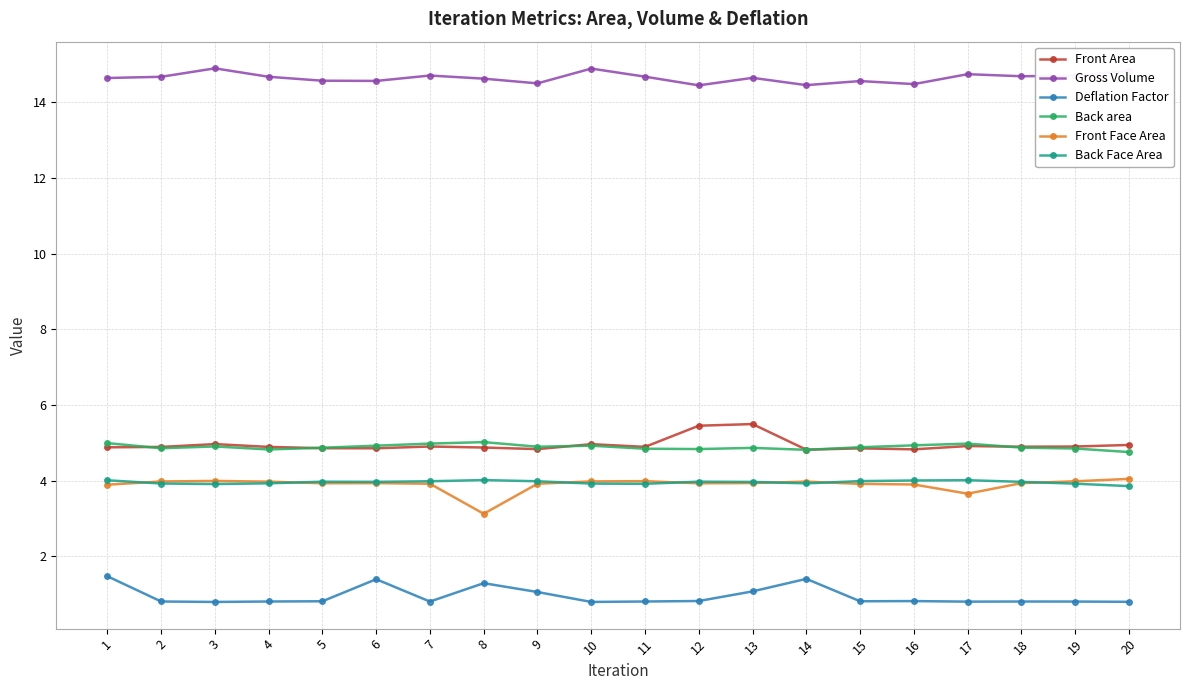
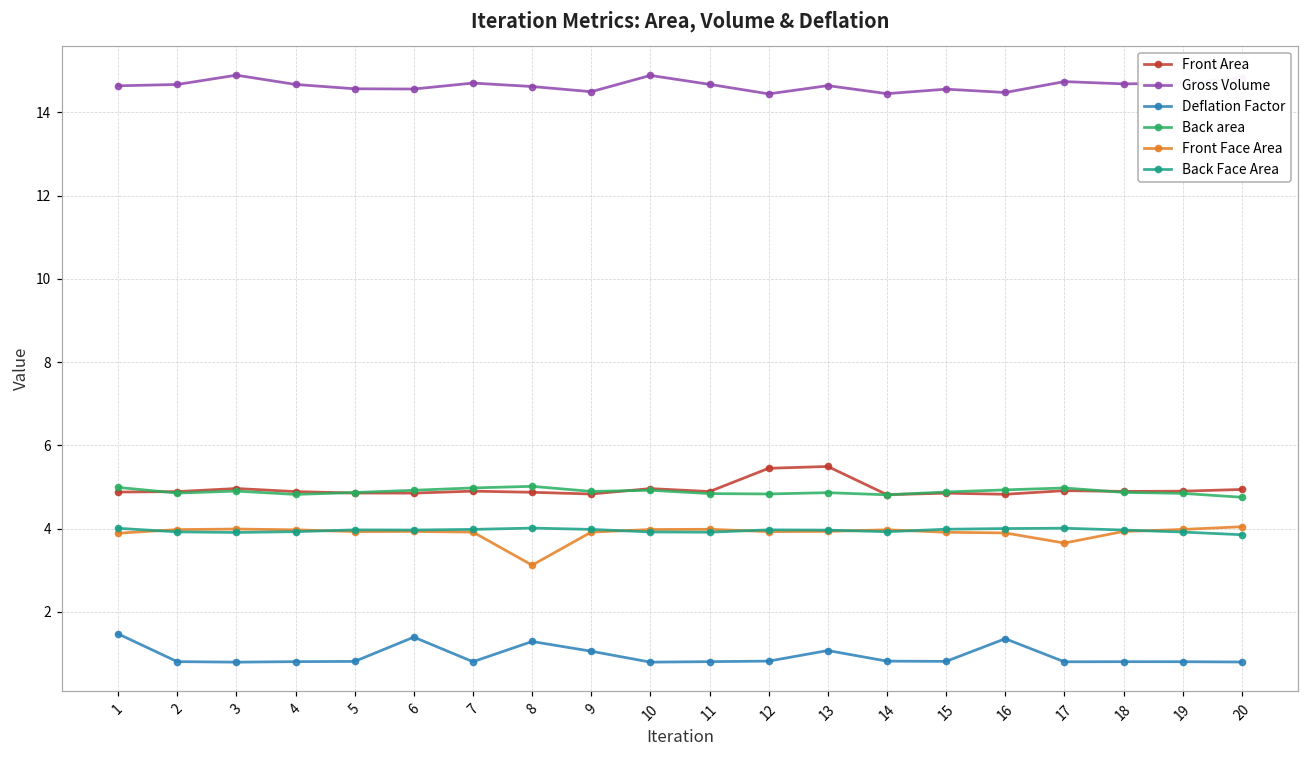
  {
    "Front Area": {
      "1": 4.9,
      "4": 4.9,
      "6": 4.9,
      "7": 4.9,
      "8": 4.9,
      "12": 5.5,
      "13": 5.5,
      "16": 4.8,
      "20": 4.9
    },
    "Gross Volume": {
      "1": 14.6,
      "2": 14.7,
      "3": 14.9,
      "4": 14.7,
      "5": 14.6,
      "6": 14.6,
      "7": 14.7,
      "8": 14.6,
      "9": 14.5,
      "10": 14.9,
      "11": 14.7,
      "12": 14.4,
      "13": 14.6,
      "14": 14.5,
      "15": 14.6,
      "16": 14.5,
      "17": 14.7,
      "18": 14.7
    },
    "Deflation Factor": {
      "1": 1.5,
      "2": 0.8,
      "3": 0.8,
      "4": 0.8,
      "5": 0.8,
      "6": 1.4,
      "7": 0.8,
      "8": 1.3,
      "9": 1.1,
      "10": 0.8,
      "11": 0.8,
      "12": 0.8,
      "13": 1.1,
-     "14": 1.4,
+     "14": 0.8,
      "15": 0.8,
-     "16": 0.8,
+     "16": 1.4,
      "17": 0.8,
      "18": 0.8,
      "19": 0.8,
      "20": 0.8
    },
    "Front Face Area": {
      "1": 3.9,
      "3": 4.0,
      "8": 3.1,
      "11": 4.0,
      "15": 3.9,
      "16": 3.9,
      "17": 3.7,
      "20": 4.0
    }
  }
